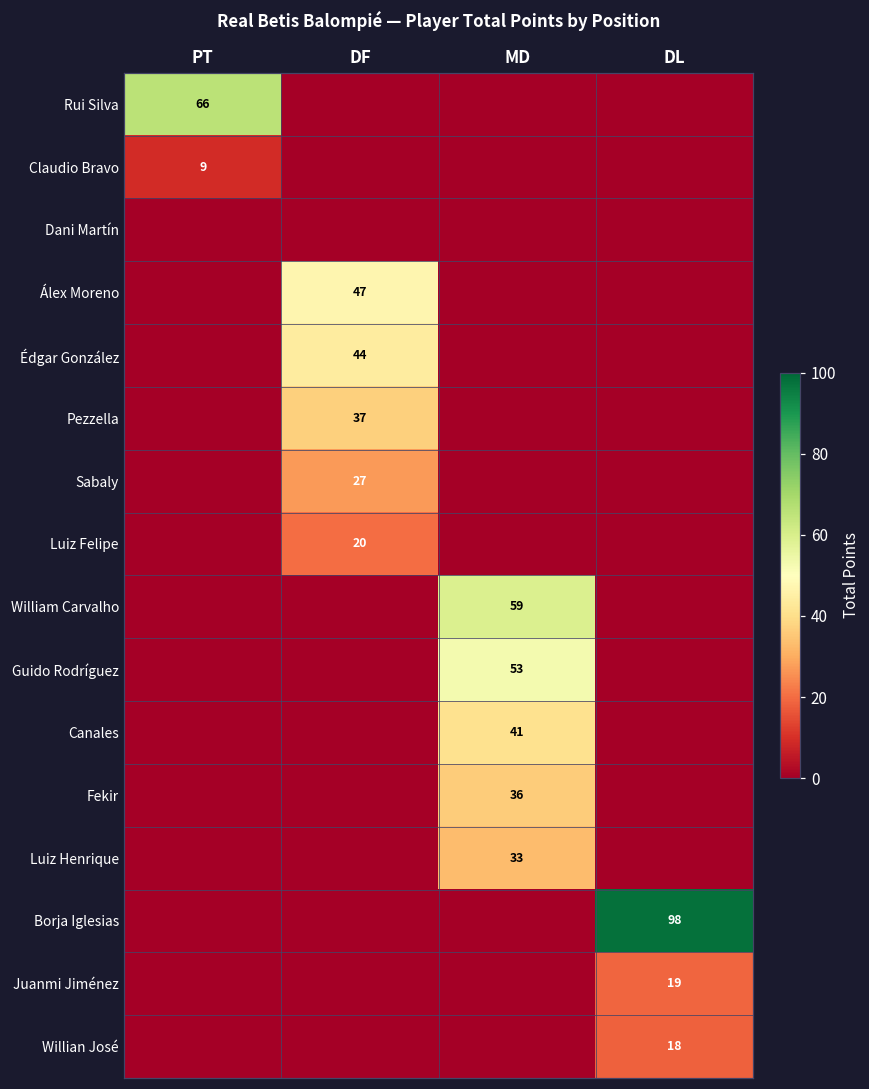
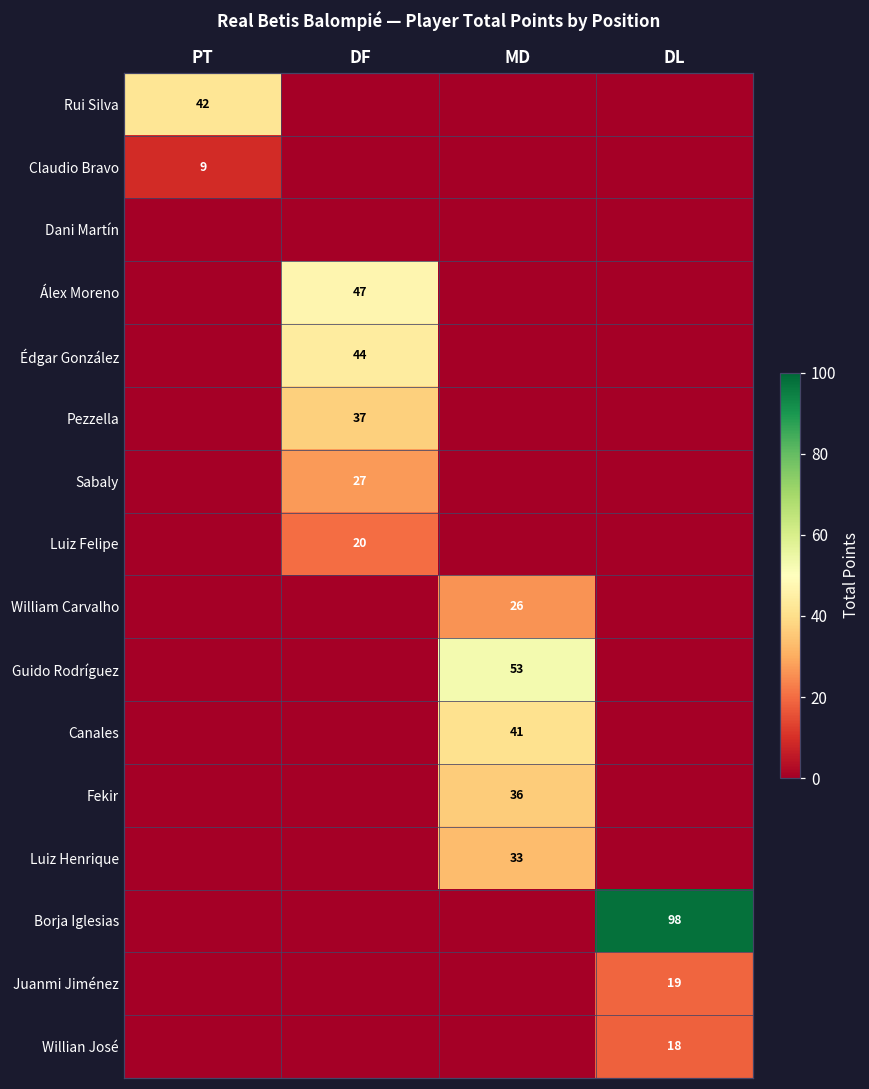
  {
    "Rui Silva": {
-     "PT": 66
+     "PT": 42
    },
    "Claudio Bravo": {
      "PT": 9
    },
    "Álex Moreno": {
      "DF": 47
    },
    "Édgar González": {
      "DF": 44
    },
    "Pezzella": {
      "DF": 37
    },
    "Sabaly": {
      "DF": 27
    },
    "Luiz Felipe": {
      "DF": 20
    },
    "William Carvalho": {
-     "MD": 59
+     "MD": 26
    },
    "Guido Rodríguez": {
      "MD": 53
    },
    "Canales": {
      "MD": 41
    },
    "Fekir": {
      "MD": 36
    },
    "Luiz Henrique": {
      "MD": 33
    },
    "Borja Iglesias": {
      "DL": 98
    },
    "Juanmi Jiménez": {
      "DL": 19
    },
    "Willian José": {
      "DL": 18
    }
  }
